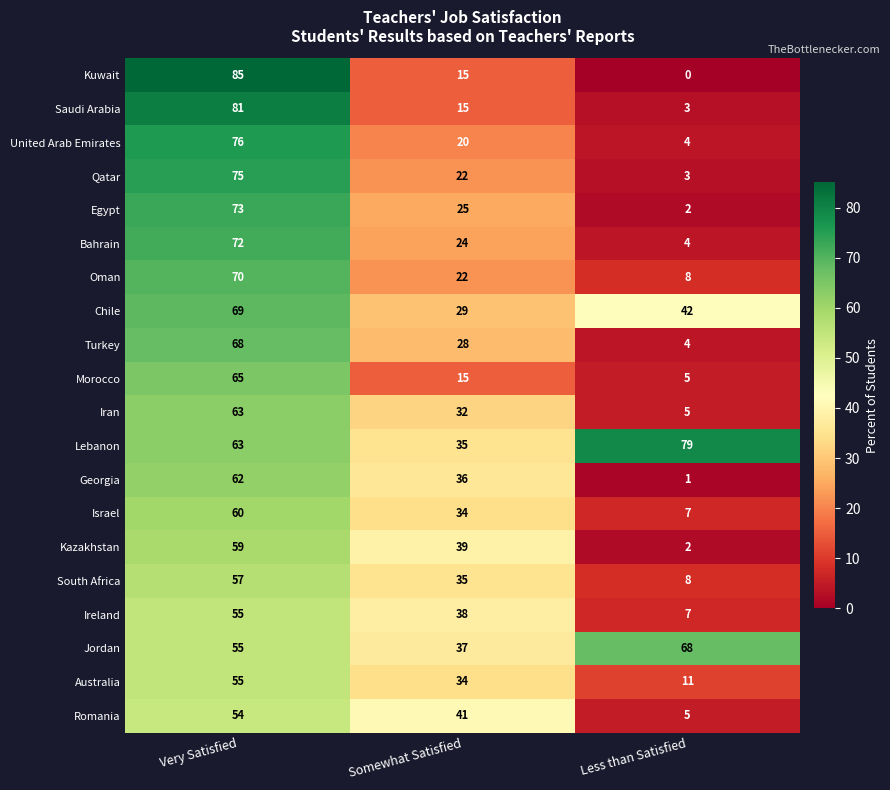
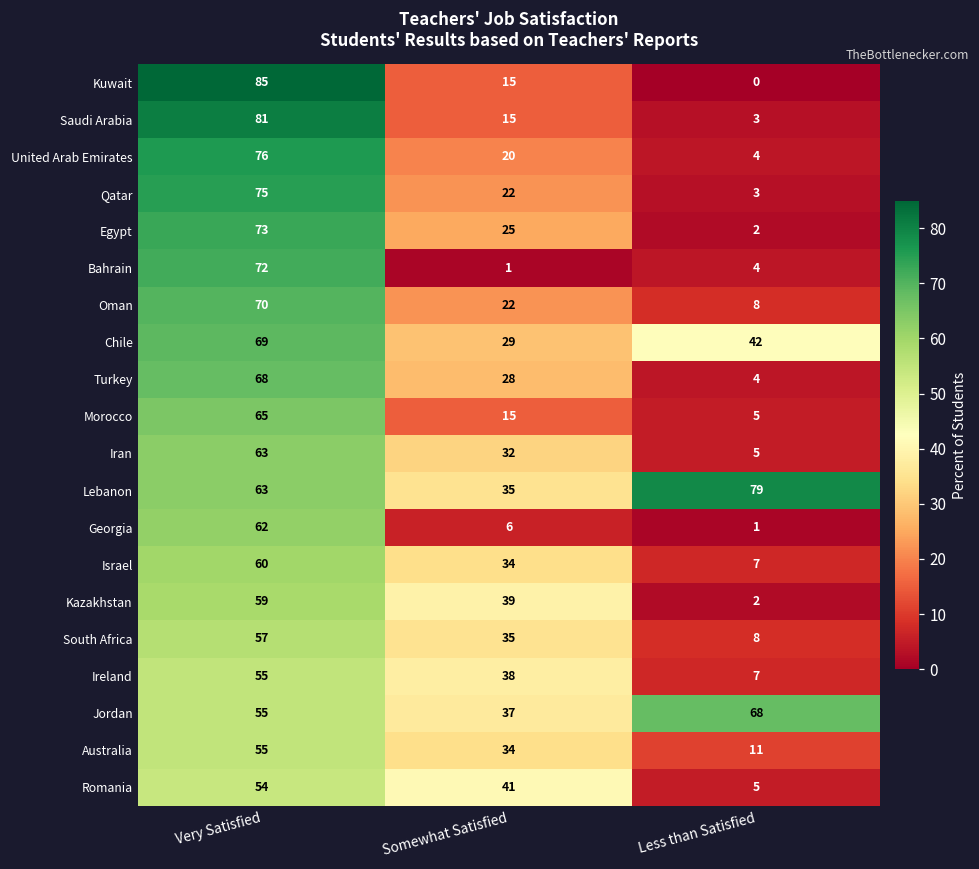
  {
    "Kuwait": {
      "Very Satisfied": 85,
      "Somewhat Satisfied": 15,
      "Less than Satisfied": 0
    },
    "Saudi Arabia": {
      "Very Satisfied": 81,
      "Somewhat Satisfied": 15,
      "Less than Satisfied": 3
    },
    "United Arab Emirates": {
      "Very Satisfied": 76,
      "Somewhat Satisfied": 20,
      "Less than Satisfied": 4
    },
    "Qatar": {
      "Very Satisfied": 75,
      "Somewhat Satisfied": 22,
      "Less than Satisfied": 3
    },
    "Egypt": {
      "Very Satisfied": 73,
      "Somewhat Satisfied": 25,
      "Less than Satisfied": 2
    },
    "Bahrain": {
      "Very Satisfied": 72,
-     "Somewhat Satisfied": 24,
+     "Somewhat Satisfied": 1,
      "Less than Satisfied": 4
    },
    "Oman": {
      "Very Satisfied": 70,
      "Somewhat Satisfied": 22,
      "Less than Satisfied": 8
    },
    "Chile": {
      "Very Satisfied": 69,
      "Somewhat Satisfied": 29,
      "Less than Satisfied": 42
    },
    "Turkey": {
      "Very Satisfied": 68,
      "Somewhat Satisfied": 28,
      "Less than Satisfied": 4
    },
    "Morocco": {
      "Very Satisfied": 65,
      "Somewhat Satisfied": 15,
      "Less than Satisfied": 5
    },
    "Iran": {
      "Very Satisfied": 63,
      "Somewhat Satisfied": 32,
      "Less than Satisfied": 5
    },
    "Lebanon": {
      "Very Satisfied": 63,
      "Somewhat Satisfied": 35,
      "Less than Satisfied": 79
    },
    "Georgia": {
      "Very Satisfied": 62,
-     "Somewhat Satisfied": 36,
+     "Somewhat Satisfied": 6,
      "Less than Satisfied": 1
    },
    "Israel": {
      "Very Satisfied": 60,
      "Somewhat Satisfied": 34,
      "Less than Satisfied": 7
    },
    "Kazakhstan": {
      "Very Satisfied": 59,
      "Somewhat Satisfied": 39,
      "Less than Satisfied": 2
    },
    "South Africa": {
      "Very Satisfied": 57,
      "Somewhat Satisfied": 35,
      "Less than Satisfied": 8
    },
    "Ireland": {
      "Very Satisfied": 55,
      "Somewhat Satisfied": 38,
      "Less than Satisfied": 7
    },
    "Jordan": {
      "Very Satisfied": 55,
      "Somewhat Satisfied": 37,
      "Less than Satisfied": 68
    },
    "Australia": {
      "Very Satisfied": 55,
      "Somewhat Satisfied": 34,
      "Less than Satisfied": 11
    },
    "Romania": {
      "Very Satisfied": 54,
      "Somewhat Satisfied": 41,
      "Less than Satisfied": 5
    }
  }
